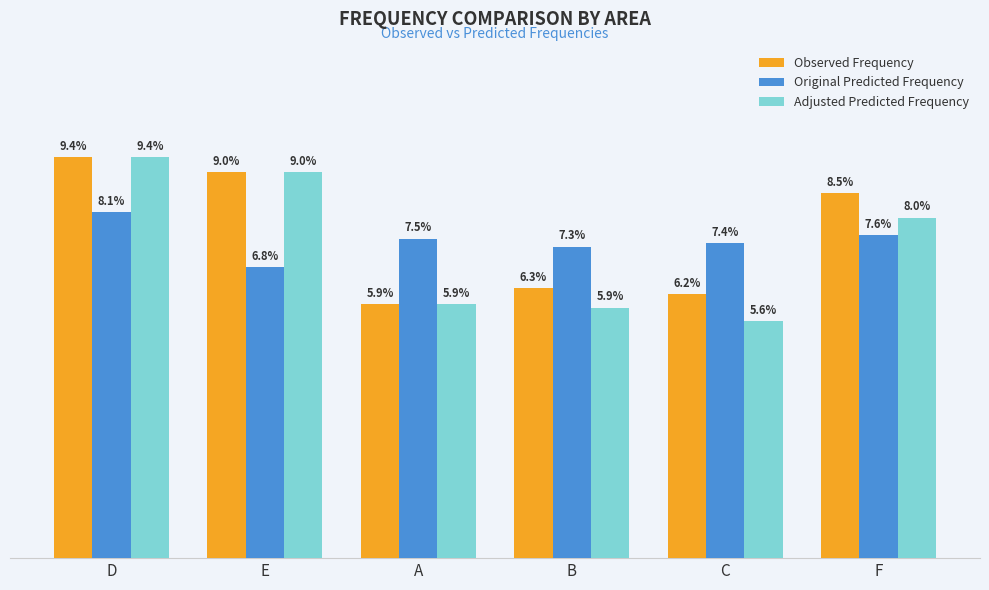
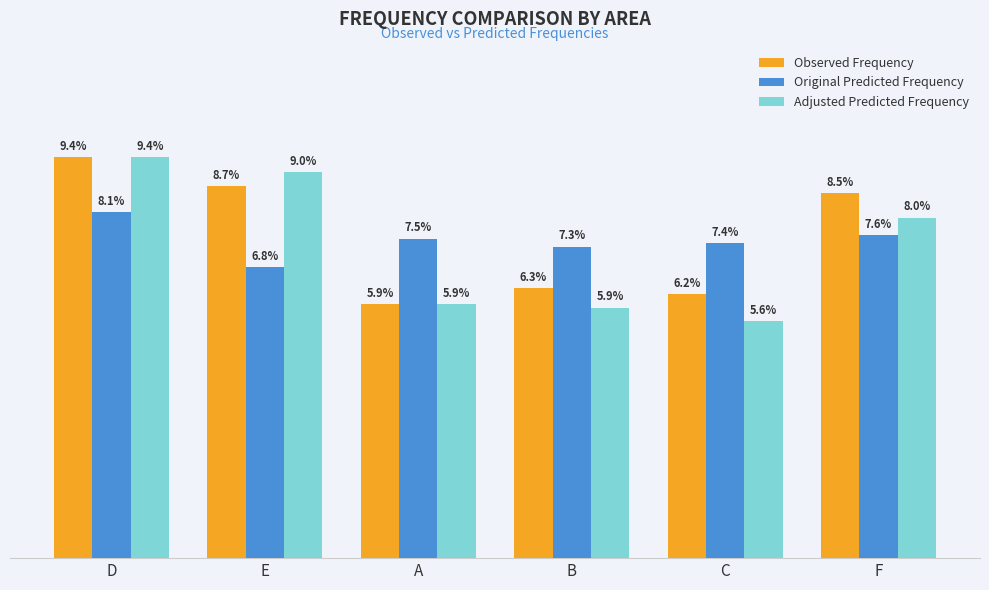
  {
    "Observed Frequency": {
      "D": "9.4%",
-     "E": "9.0%",
+     "E": "8.7%",
      "A": "5.9%",
      "B": "6.3%",
      "C": "6.2%",
      "F": "8.5%"
    },
    "Original Predicted Frequency": {
      "D": "8.1%",
      "E": "6.8%",
      "A": "7.5%",
      "B": "7.3%",
      "C": "7.4%",
      "F": "7.6%"
    },
    "Adjusted Predicted Frequency": {
      "D": "9.4%",
      "E": "9.0%",
      "A": "5.9%",
      "B": "5.9%",
      "C": "5.6%",
      "F": "8.0%"
    }
  }
